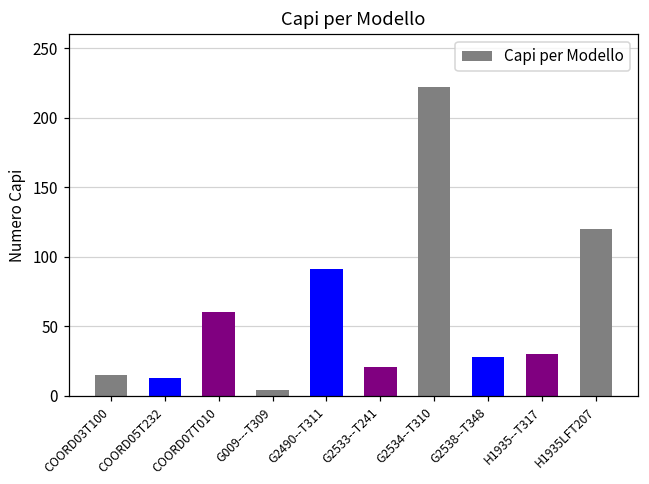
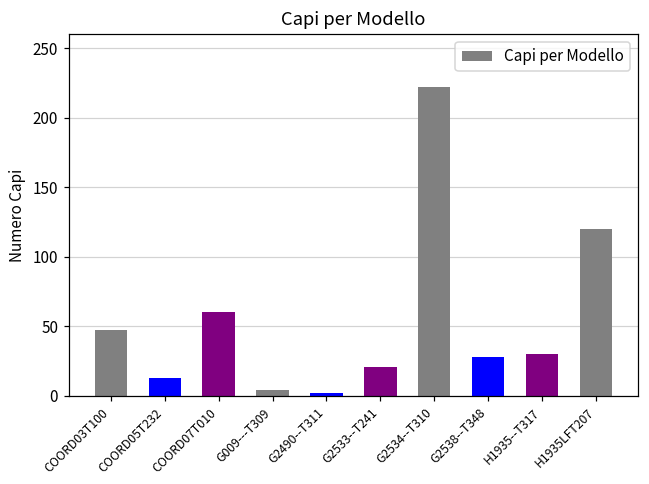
  {
-   "COORD03T100": 15,
+   "COORD03T100": 47,
    "COORD05T232": 13,
    "COORD07T010": 60,
    "G009---T309": 4,
-   "G2490--T311": 91,
+   "G2490--T311": 2,
    "G2533--T241": 21,
    "G2534--T310": 222,
    "G2538--T348": 28,
    "H1935--T317": 30,
    "H1935LFT207": 120
  }
